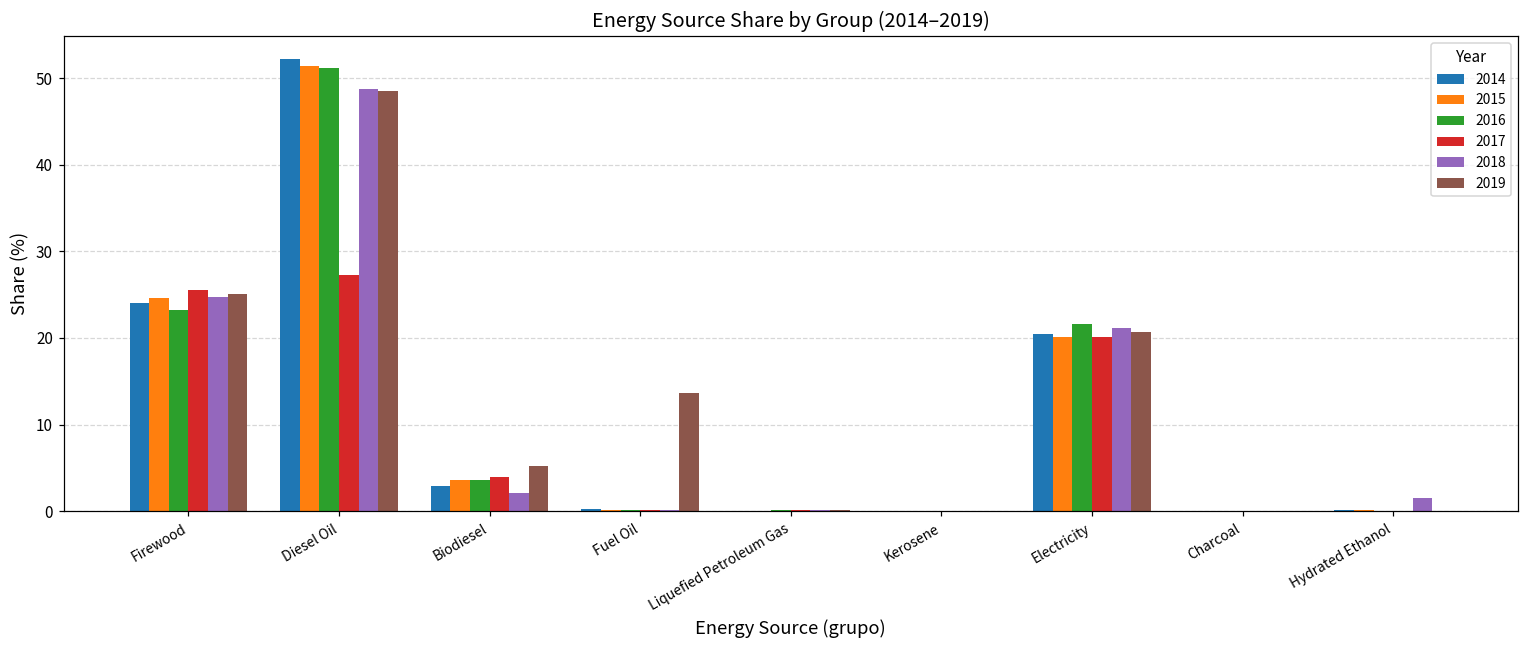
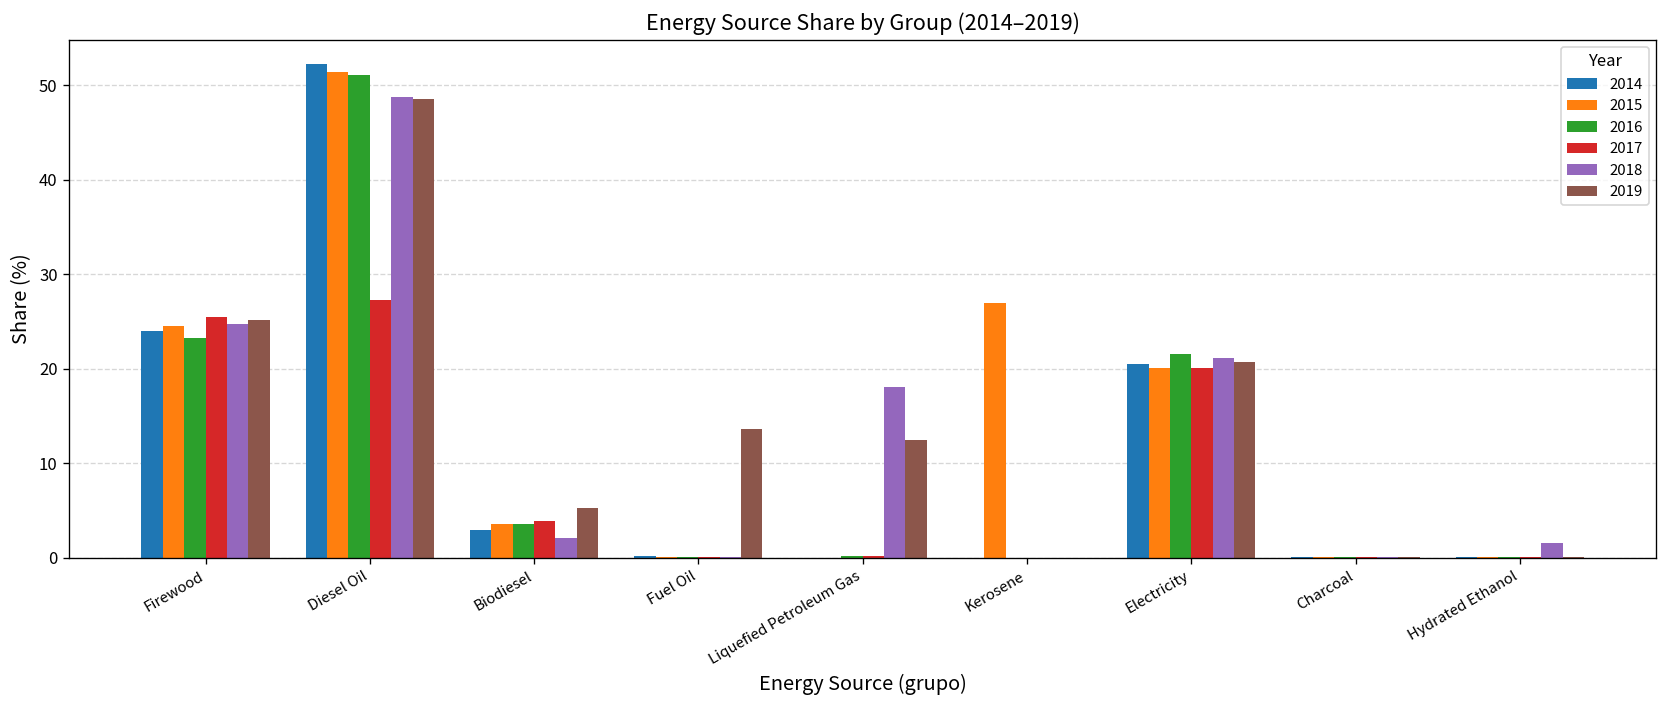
  {
    "2014": {
      "Firewood": 24,
      "Diesel Oil": 52,
      "Biodiesel": 3,
      "Electricity": 20
    },
    "2015": {
      "Firewood": 25,
      "Diesel Oil": 51,
      "Biodiesel": 4,
-     "Kerosene": 0,
+     "Kerosene": 27,
      "Electricity": 20
    },
    "2016": {
      "Firewood": 23,
      "Diesel Oil": 51,
      "Biodiesel": 4,
      "Kerosene": 0,
      "Electricity": 22
    },
    "2017": {
      "Firewood": 26,
      "Diesel Oil": 27,
      "Biodiesel": 4,
      "Electricity": 20
    },
    "2018": {
      "Firewood": 25,
      "Diesel Oil": 49,
      "Biodiesel": 2,
-     "Liquefied Petroleum Gas": 0,
+     "Liquefied Petroleum Gas": 18,
      "Electricity": 21,
      "Hydrated Ethanol": 2
    },
    "2019": {
      "Firewood": 25,
      "Diesel Oil": 49,
      "Biodiesel": 5,
      "Fuel Oil": 14,
-     "Liquefied Petroleum Gas": 0,
+     "Liquefied Petroleum Gas": 13,
      "Kerosene": 0,
      "Electricity": 21
    }
  }
